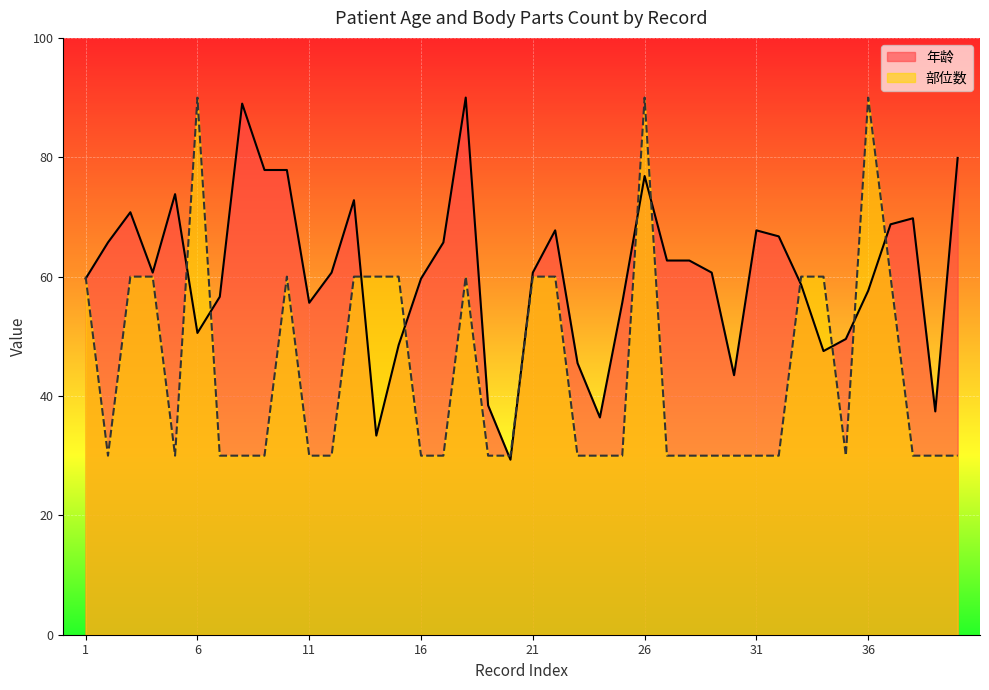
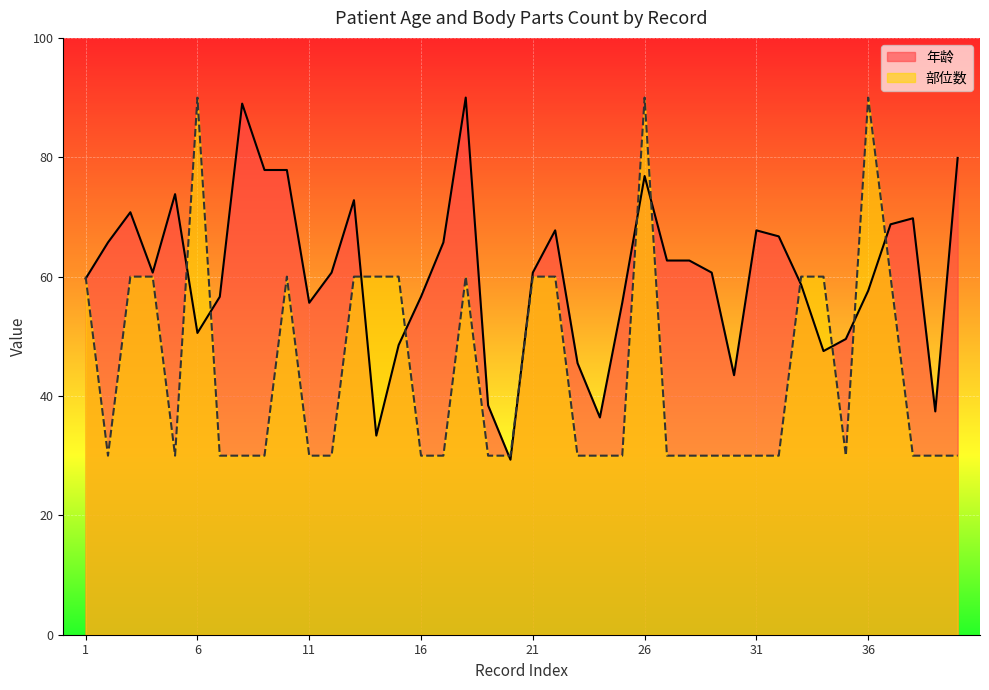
  {
    "年龄": {
      "6": 51,
      "11": 56,
-     "16": 60,
+     "16": 57,
      "21": 61,
      "26": 77,
      "31": 68,
      "36": 58
    },
    "部位数": {
      "6": 90,
      "11": 30,
      "16": 30,
      "21": 60,
      "26": 90,
      "31": 30,
      "36": 90
    }
  }
